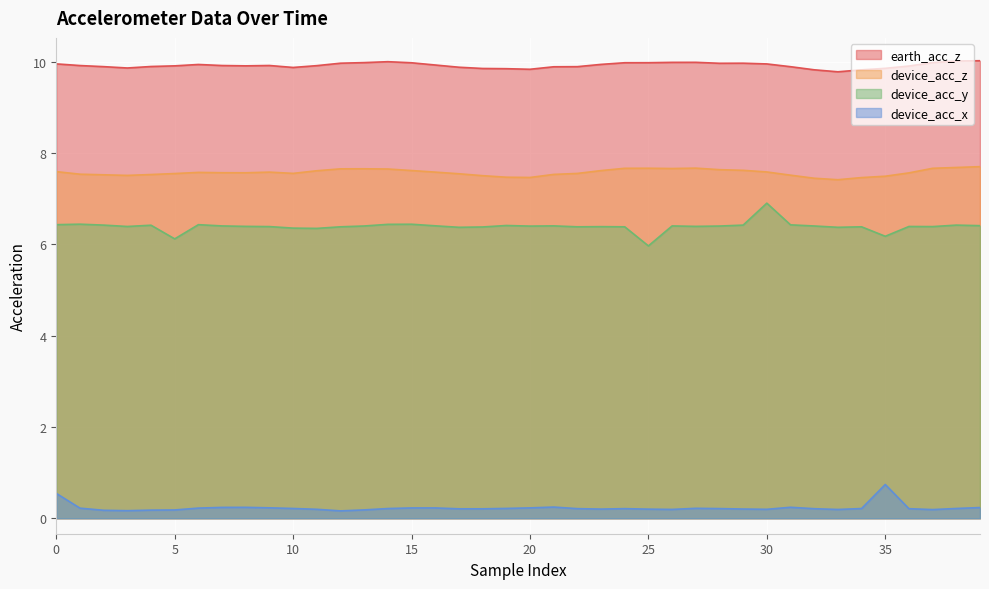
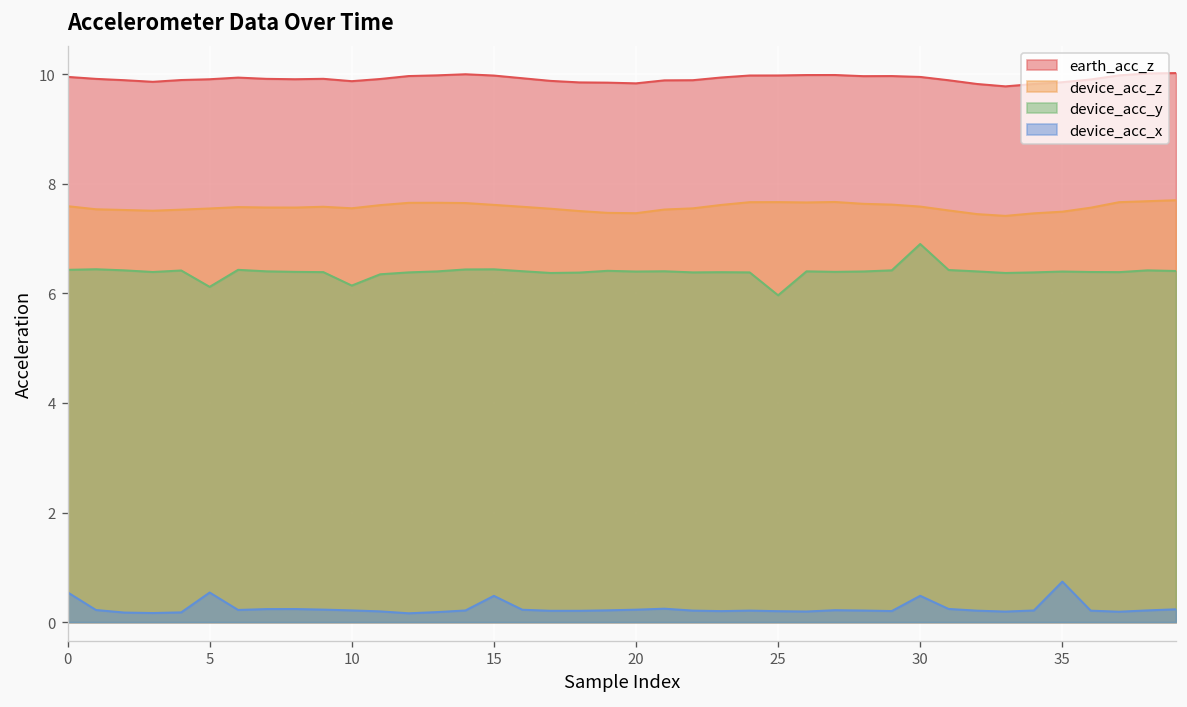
  {
    "device_acc_y": {
      "0": 6.4,
      "5": 6.1,
-     "10": 6.4,
+     "10": 6.1,
      "15": 6.4,
      "20": 6.4,
      "25": 6.0,
      "30": 6.9,
-     "35": 6.2
+     "35": 6.4
    },
    "device_acc_x": {
      "0": 0.5,
-     "5": 0.2,
+     "5": 0.5,
      "10": 0.2,
-     "15": 0.2,
+     "15": 0.5,
      "20": 0.2,
      "25": 0.2,
-     "30": 0.2,
+     "30": 0.5,
      "35": 0.7
    }
  }
